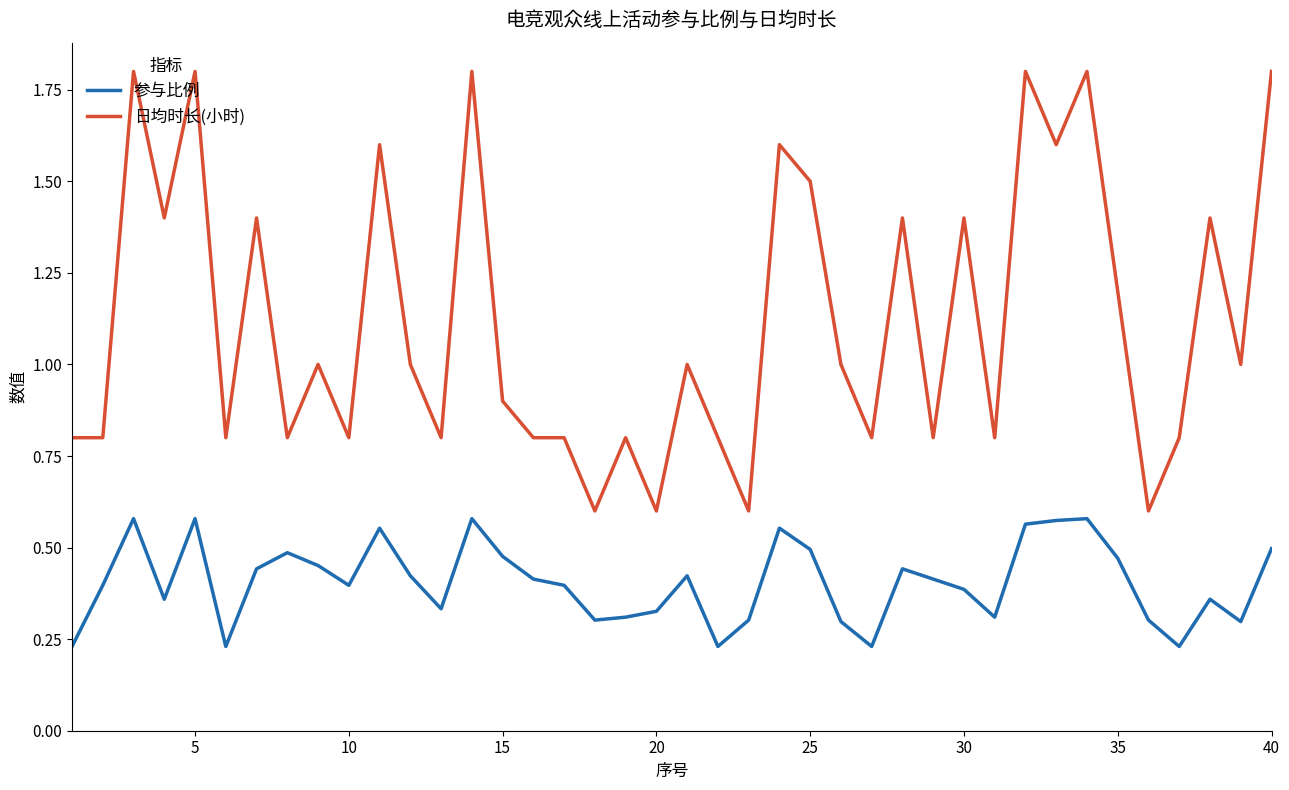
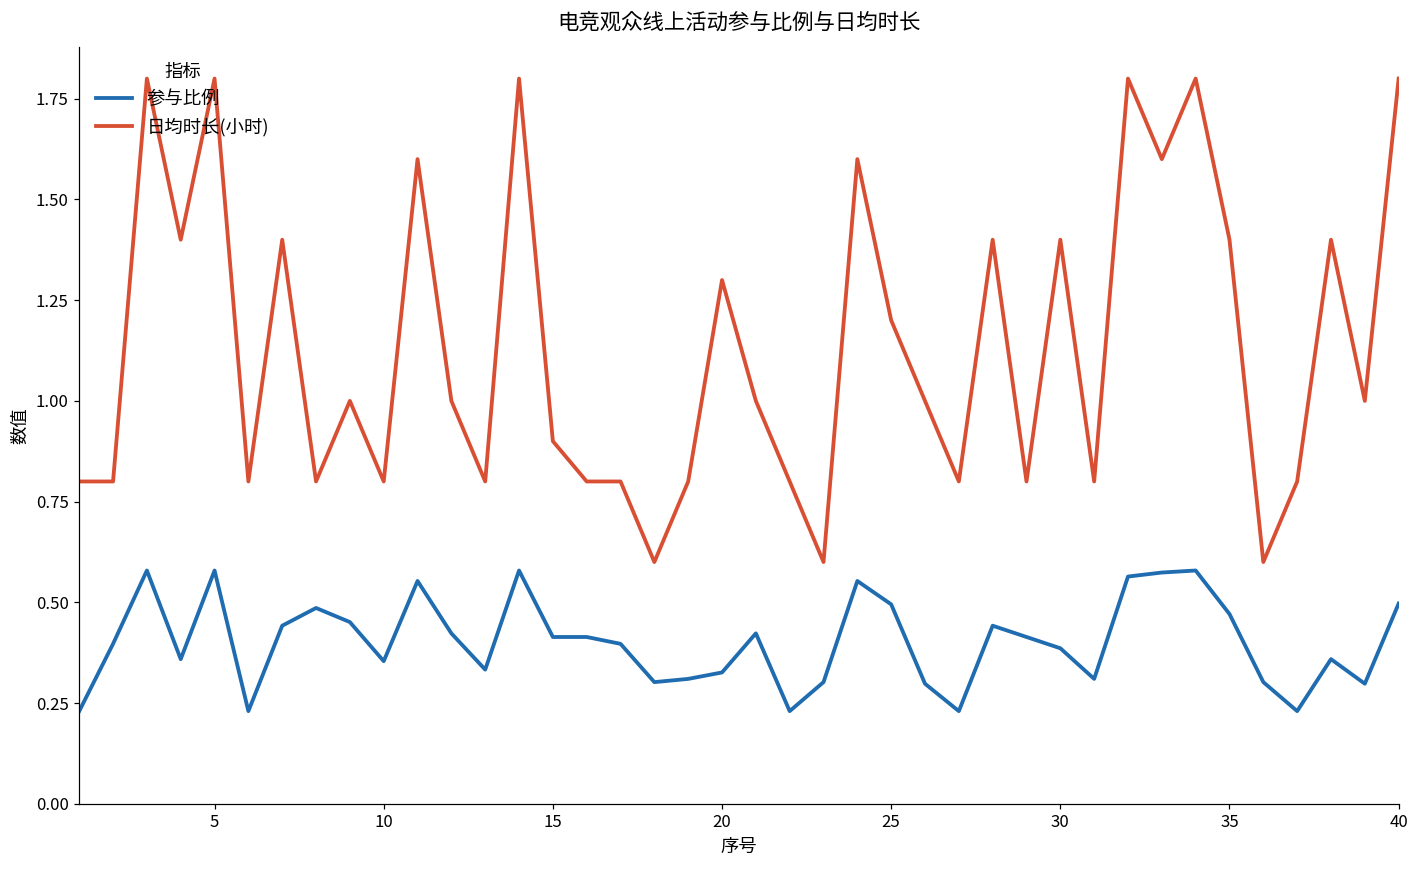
  {
    "参与比例": {
      "5": 0.58,
-     "10": 0.40,
-     "15": 0.48,
+     "10": 0.35,
+     "15": 0.41,
      "20": 0.33,
      "25": 0.50,
      "30": 0.39,
      "35": 0.47,
      "40": 0.50
    },
    "日均时长(小时)": {
      "5": 1.8,
      "10": 0.8,
      "15": 0.9,
-     "20": 0.6,
-     "25": 1.5,
+     "20": 1.3,
+     "25": 1.2,
      "30": 1.4,
-     "35": 1.2,
+     "35": 1.4,
      "40": 1.8
    }
  }
